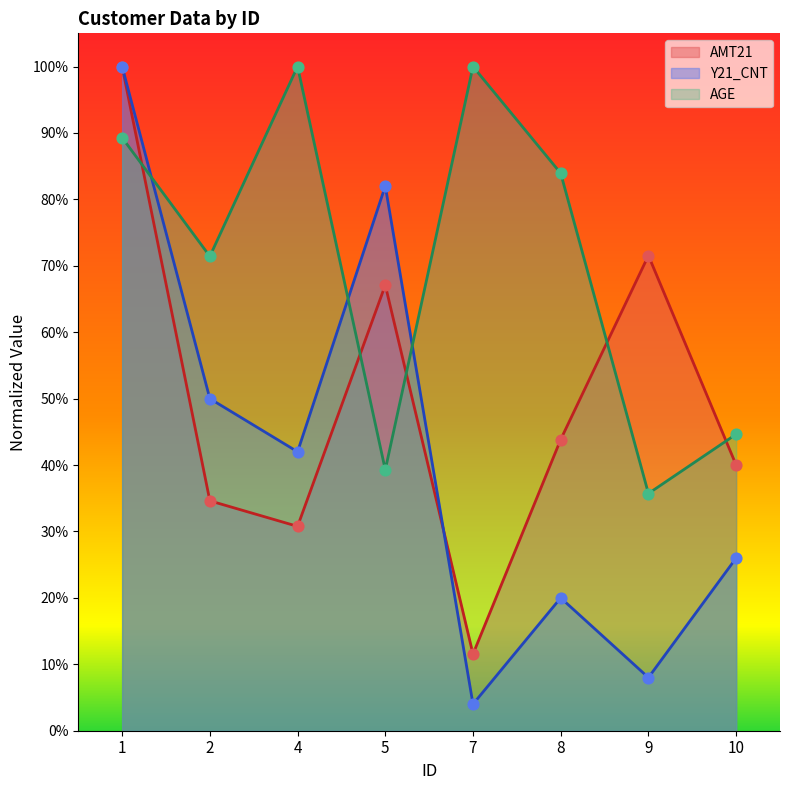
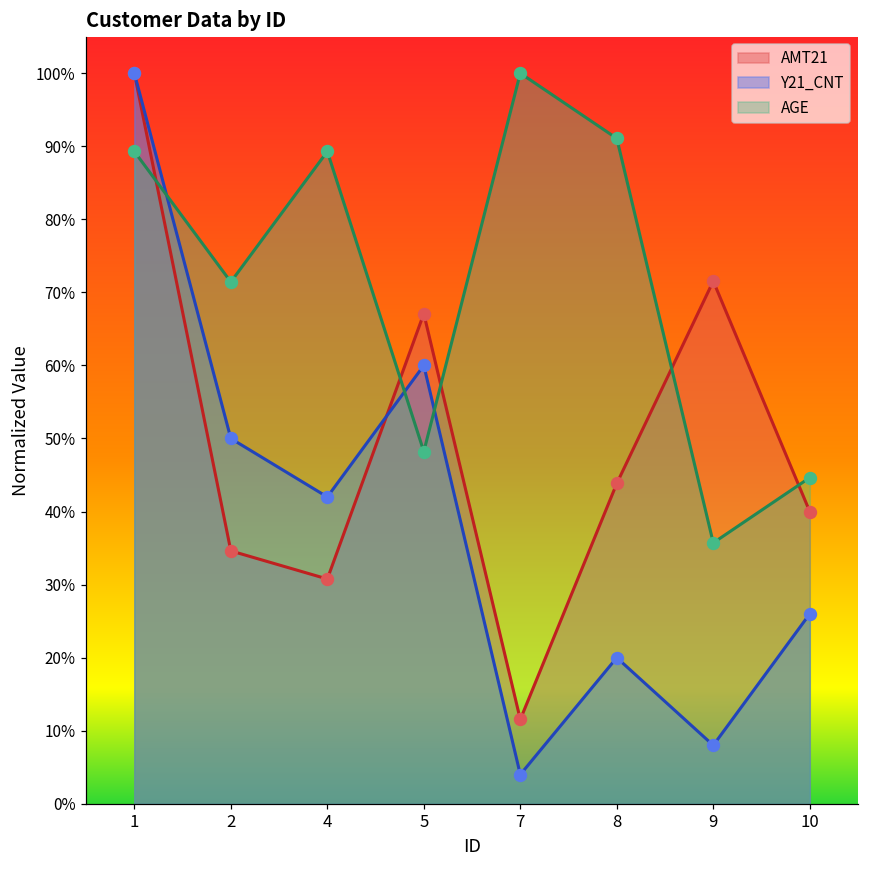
  {
    "AMT21": {
      "2": "35%",
      "4": "31%",
      "5": "67%",
      "7": "12%",
      "8": "44%",
      "9": "72%",
      "10": "40%"
    },
    "Y21_CNT": {
      "2": "50%",
      "4": "42%",
-     "5": "82%",
+     "5": "60%",
      "7": "4%",
      "8": "20%",
      "9": "8%",
      "10": "26%"
    },
    "AGE": {
      "1": "89%",
      "2": "71%",
-     "4": "100%",
-     "5": "39%",
+     "4": "89%",
+     "5": "48%",
      "7": "100%",
-     "8": "84%",
+     "8": "91%",
      "9": "36%",
      "10": "45%"
    }
  }
